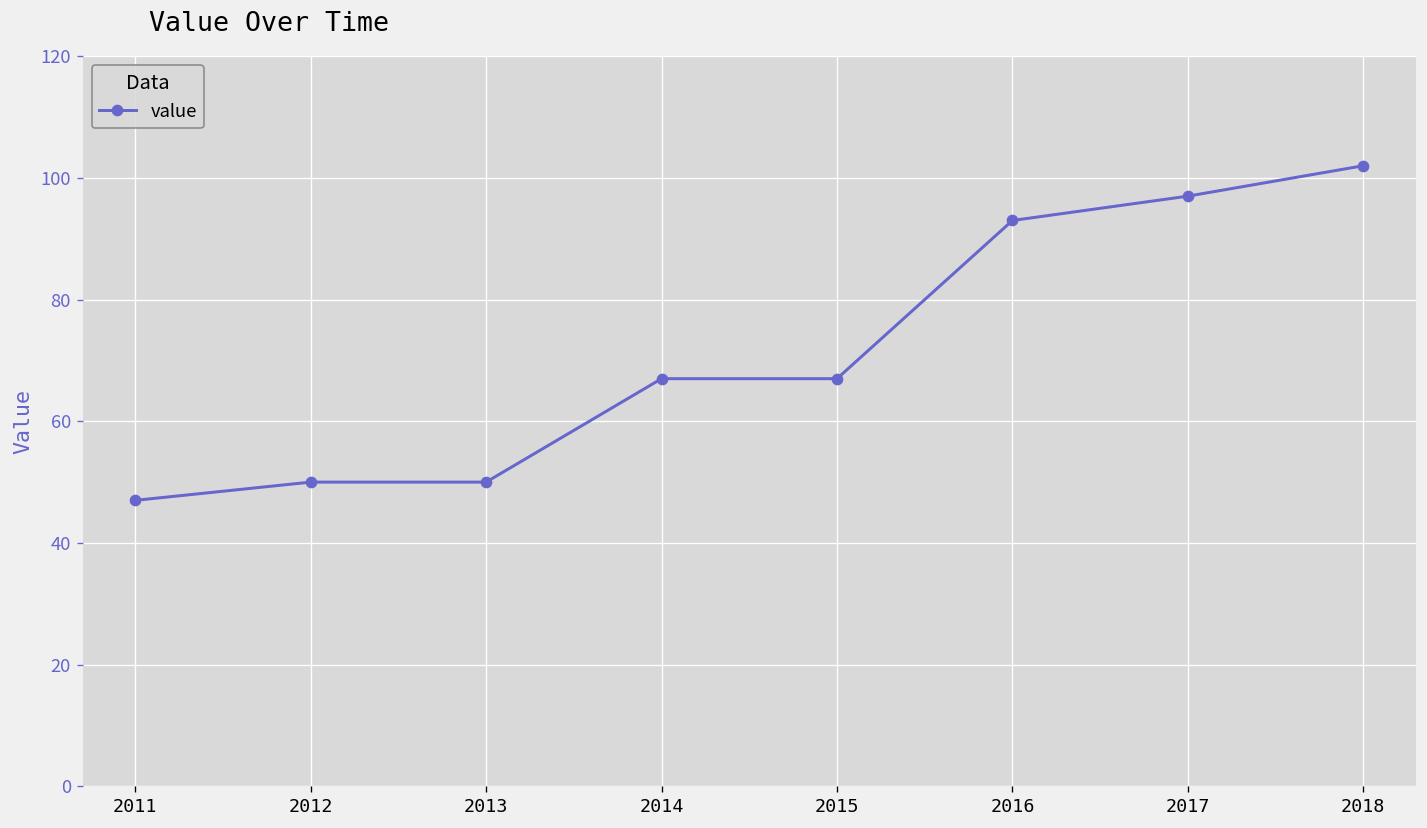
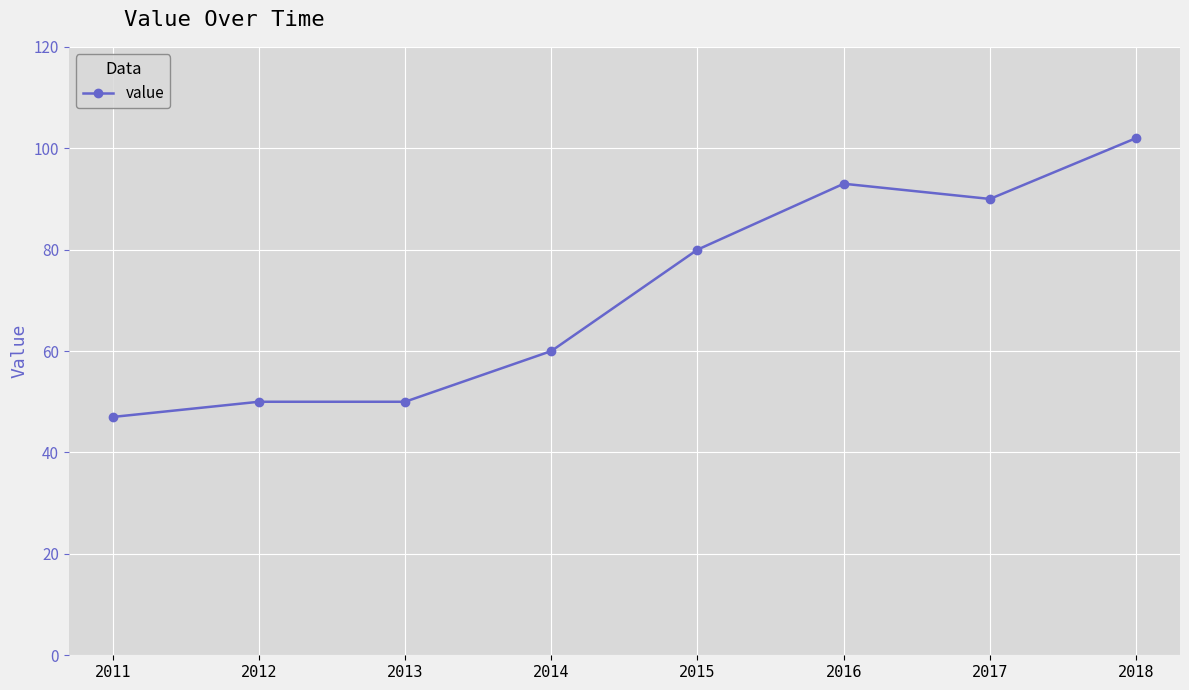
  {
    "2011": 47,
    "2012": 50,
    "2013": 50,
-   "2014": 67,
-   "2015": 67,
+   "2014": 60,
+   "2015": 80,
    "2016": 93,
-   "2017": 97,
+   "2017": 90,
    "2018": 102
  }
